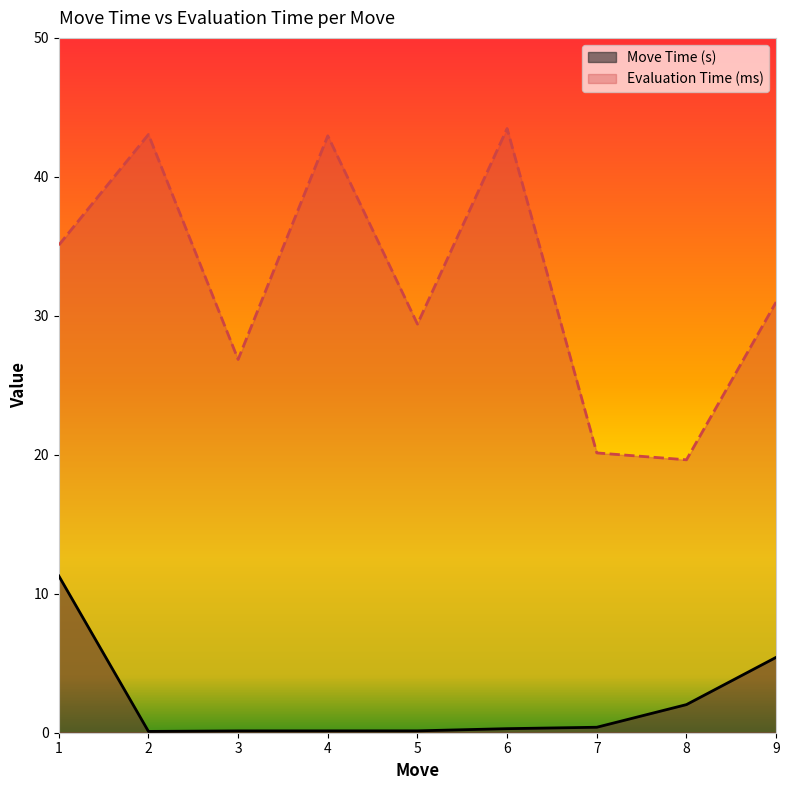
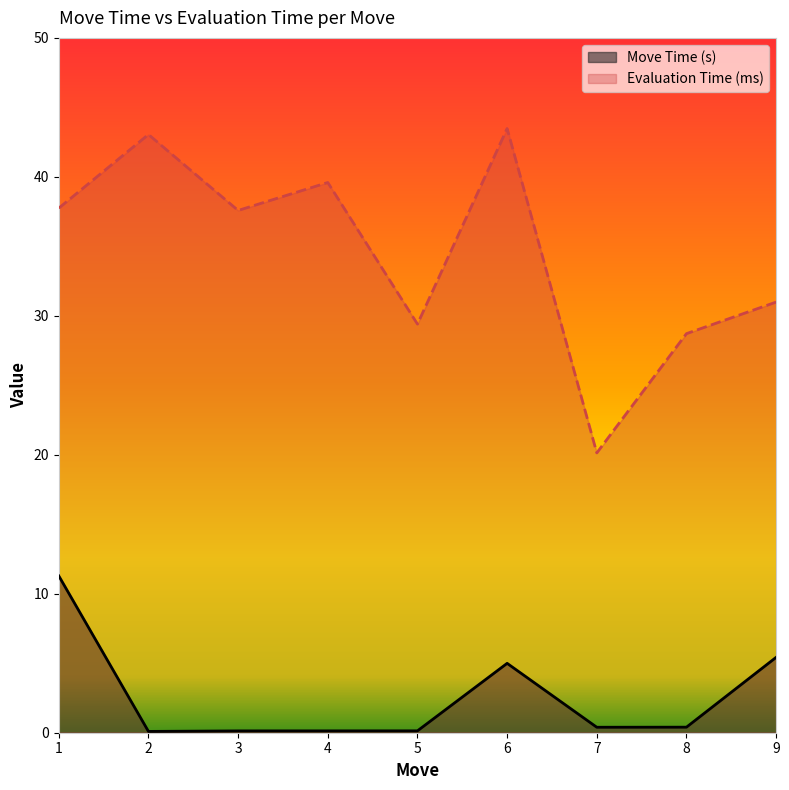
  {
    "Move Time (s)": {
      "1": 11.3,
      "2": 0.1,
      "3": 0.1,
      "4": 0.1,
      "5": 0.1,
-     "6": 0.3,
+     "6": 5.0,
      "7": 0.4,
-     "8": 2.0,
+     "8": 0.4,
      "9": 5.4
    },
    "Evaluation Time (ms)": {
-     "1": 35.1,
+     "1": 37.8,
      "2": 43.1,
-     "3": 26.9,
-     "4": 43.0,
+     "3": 37.6,
+     "4": 39.6,
      "5": 29.4,
      "6": 43.5,
      "7": 20.1,
-     "8": 19.6,
+     "8": 28.7,
      "9": 31.0
    }
  }
